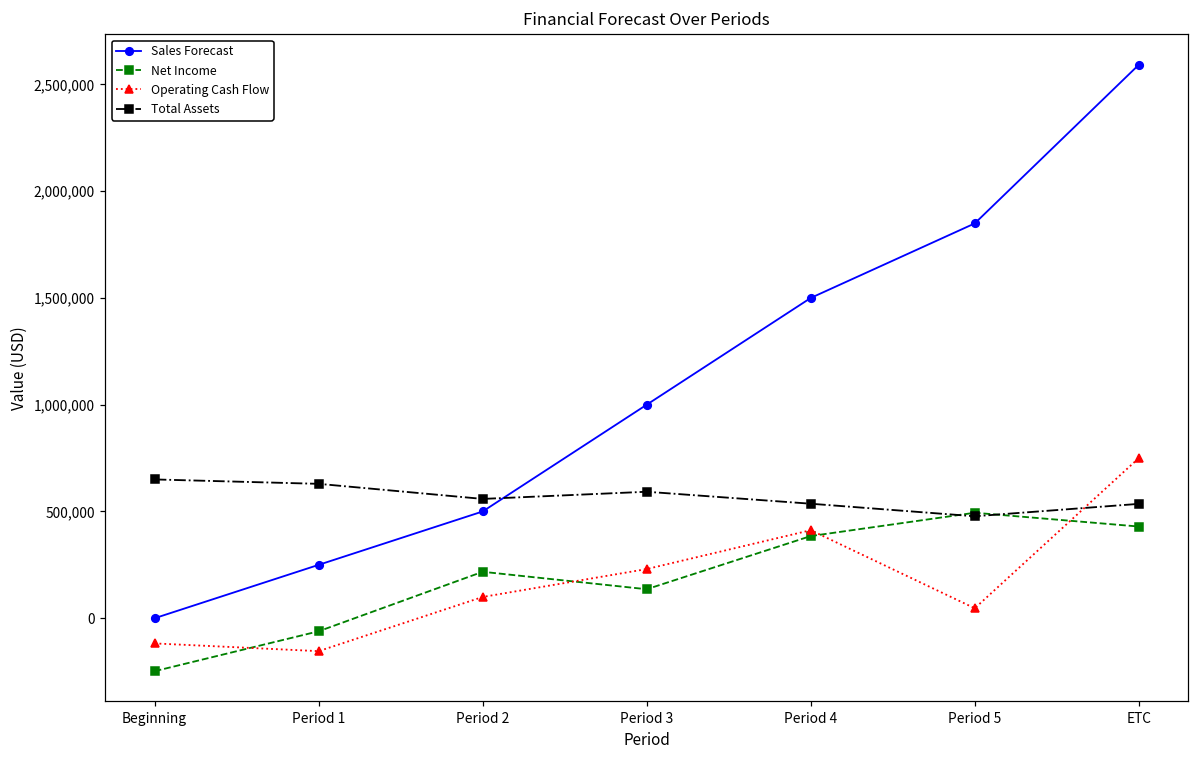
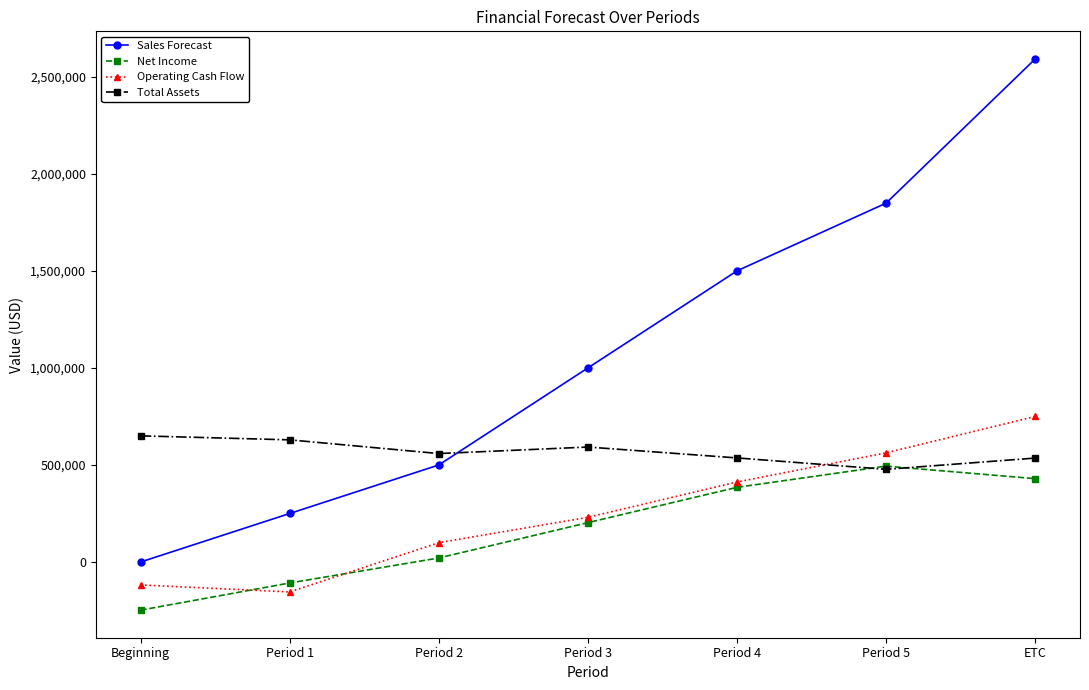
  {
    "Sales Forecast": {
      "Beginning": "0",
      "Period 1": "250,000",
      "Period 2": "500,000",
      "Period 3": "1,000,000",
      "Period 4": "1,500,000",
      "Period 5": "1,850,000",
      "ETC": "2,590,000"
    },
    "Net Income": {
      "Beginning": "-250,000",
-     "Period 1": "-60,000",
-     "Period 2": "220,000",
-     "Period 3": "140,000",
+     "Period 1": "-110,000",
+     "Period 2": "20,000",
+     "Period 3": "200,000",
      "Period 4": "380,000",
      "Period 5": "490,000",
      "ETC": "430,000"
    },
    "Operating Cash Flow": {
      "Beginning": "-120,000",
      "Period 1": "-150,000",
      "Period 2": "100,000",
      "Period 3": "230,000",
      "Period 4": "410,000",
-     "Period 5": "50,000",
+     "Period 5": "560,000",
      "ETC": "750,000"
    },
    "Total Assets": {
      "Beginning": "650,000",
      "Period 1": "630,000",
      "Period 2": "560,000",
      "Period 3": "590,000",
      "Period 4": "540,000",
      "Period 5": "480,000",
      "ETC": "540,000"
    }
  }
